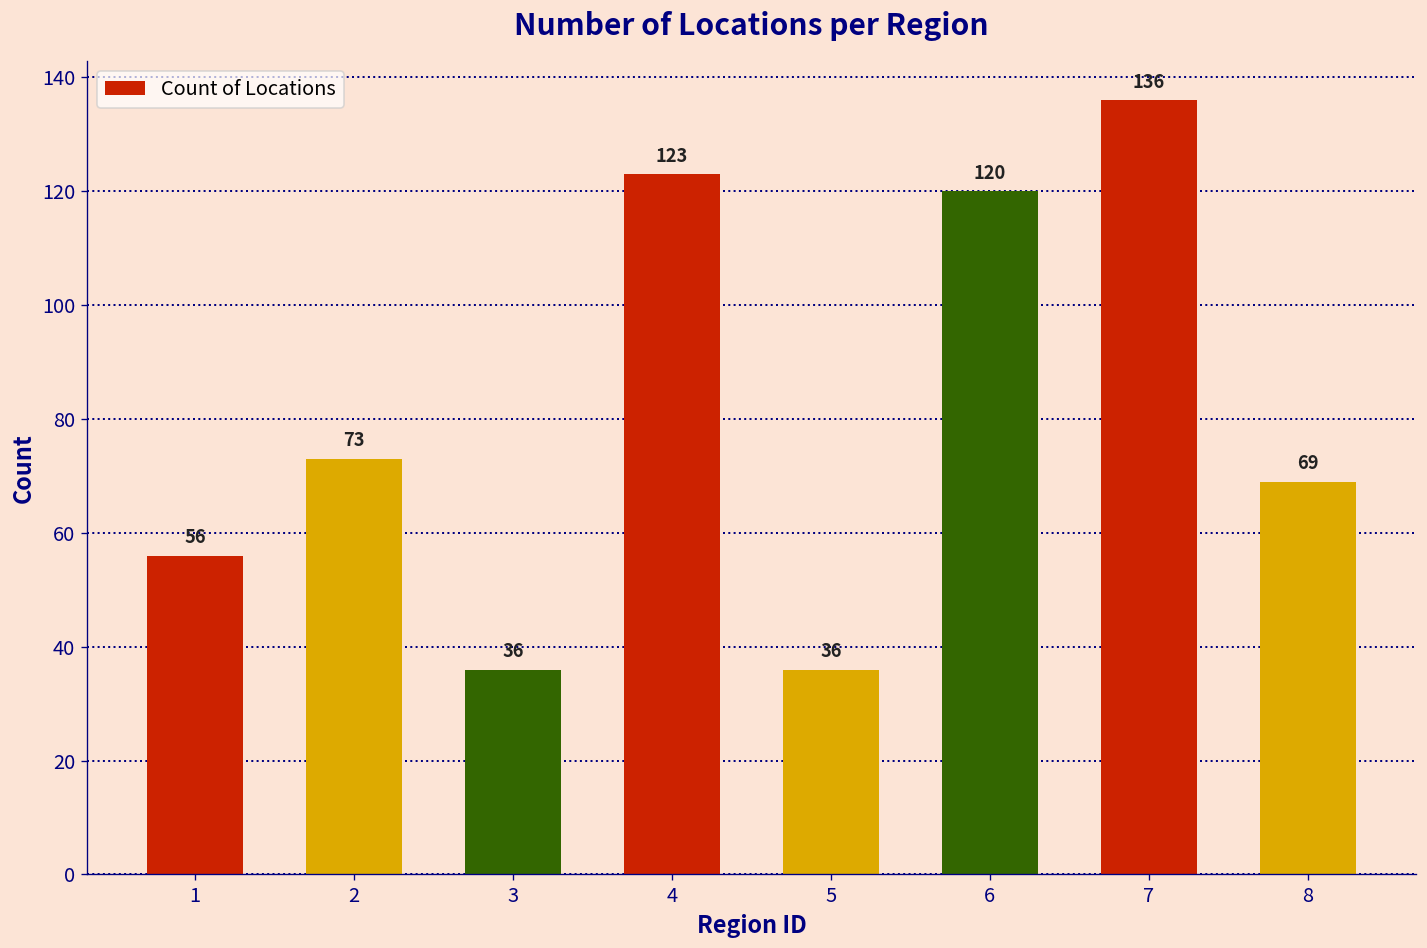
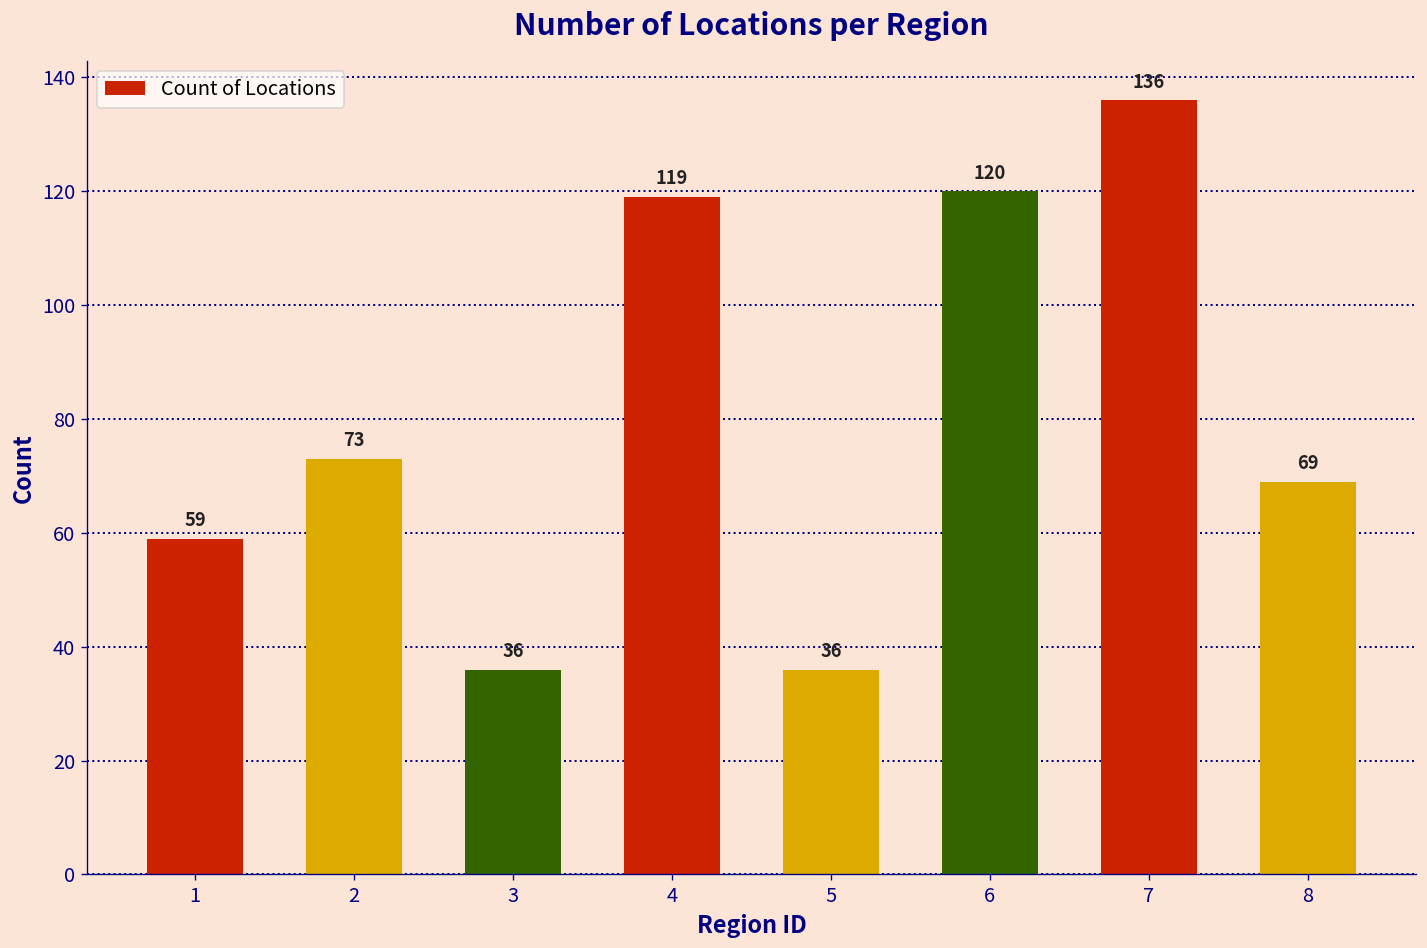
  {
-   "1": 56,
+   "1": 59,
    "2": 73,
    "3": 36,
-   "4": 123,
+   "4": 119,
    "5": 36,
    "6": 120,
    "7": 136,
    "8": 69
  }
